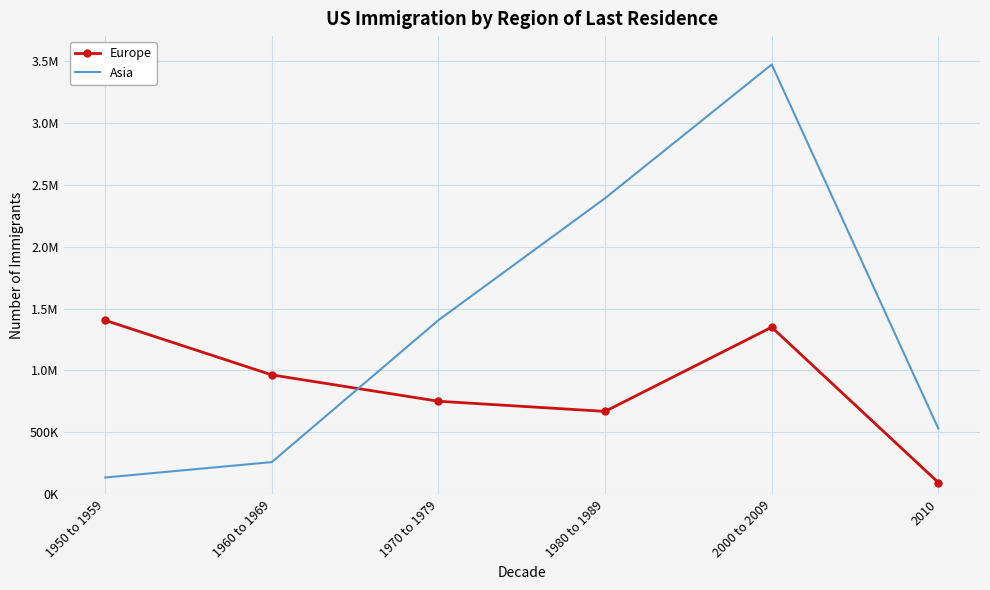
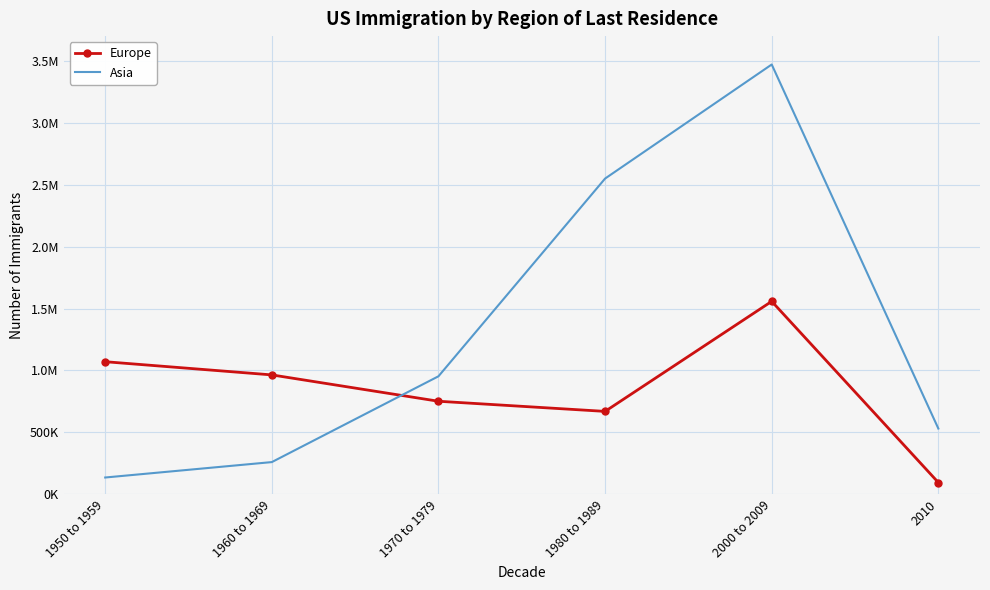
  {
    "Europe": {
-     "1950 to 1959": 1400000,
+     "1950 to 1959": 1070000,
      "1960 to 1969": 960000,
      "1970 to 1979": 750000,
      "1980 to 1989": 670000,
-     "2000 to 2009": 1350000,
+     "2000 to 2009": 1560000,
      "2010": 100000
    },
    "Asia": {
      "1950 to 1959": 140000,
      "1960 to 1969": 260000,
-     "1970 to 1979": 1410000,
-     "1980 to 1989": 2390000,
+     "1970 to 1979": 950000,
+     "1980 to 1989": 2550000,
      "2000 to 2009": 3470000,
      "2010": 530000
    }
  }
